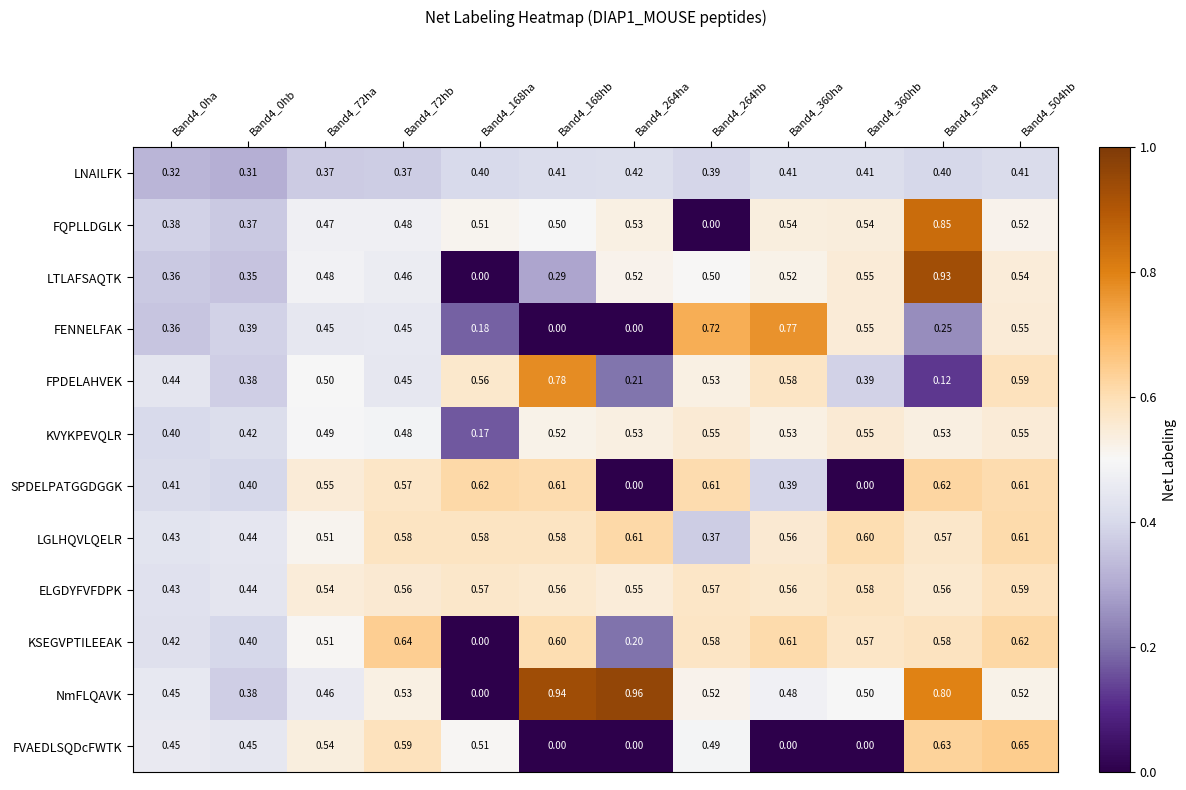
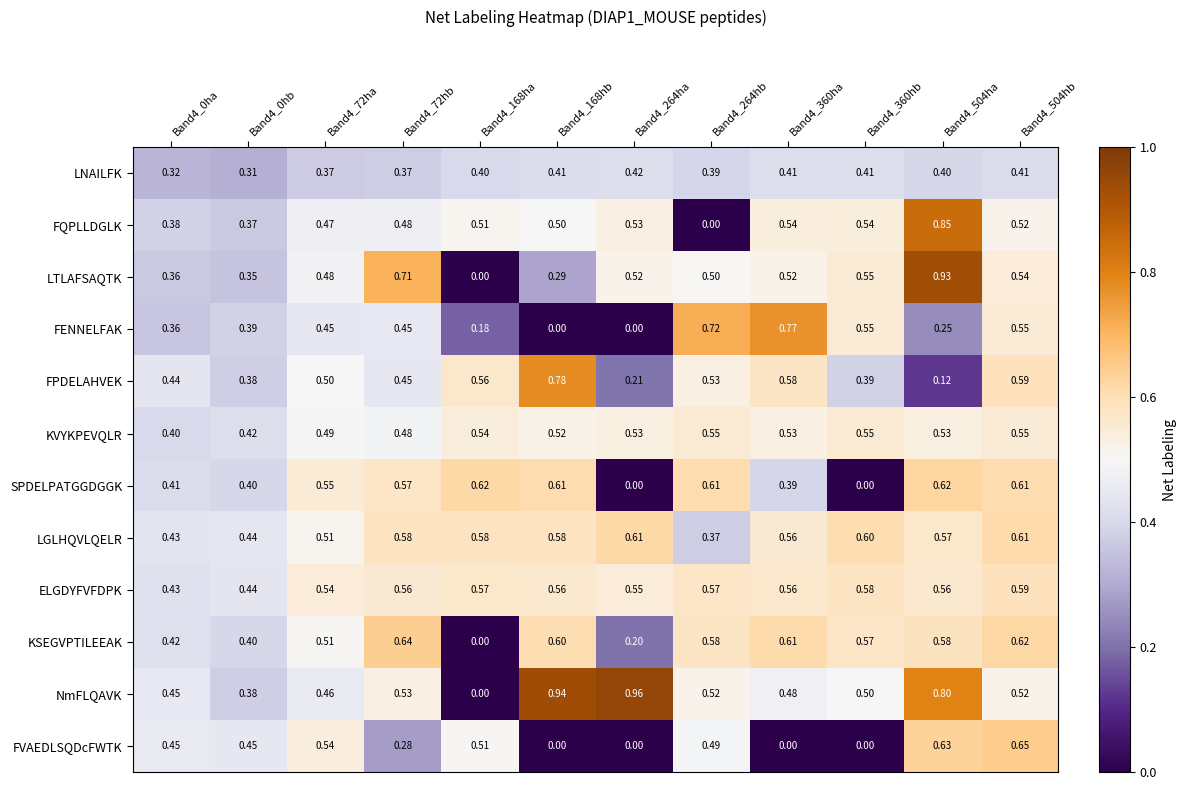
  {
    "LNAILFK": {
      "Band4_0ha": 0.32,
      "Band4_0hb": 0.31,
      "Band4_72ha": 0.37,
      "Band4_72hb": 0.37,
      "Band4_168ha": 0.40,
      "Band4_168hb": 0.41,
      "Band4_264ha": 0.42,
      "Band4_264hb": 0.39,
      "Band4_360ha": 0.41,
      "Band4_360hb": 0.41,
      "Band4_504ha": 0.40,
      "Band4_504hb": 0.41
    },
    "FQPLLDGLK": {
      "Band4_0ha": 0.38,
      "Band4_0hb": 0.37,
      "Band4_72ha": 0.47,
      "Band4_72hb": 0.48,
      "Band4_168ha": 0.51,
      "Band4_168hb": 0.50,
      "Band4_264ha": 0.53,
      "Band4_264hb": 0.00,
      "Band4_360ha": 0.54,
      "Band4_360hb": 0.54,
      "Band4_504ha": 0.85,
      "Band4_504hb": 0.52
    },
    "LTLAFSAQTK": {
      "Band4_0ha": 0.36,
      "Band4_0hb": 0.35,
      "Band4_72ha": 0.48,
-     "Band4_72hb": 0.46,
+     "Band4_72hb": 0.71,
      "Band4_168ha": 0.00,
      "Band4_168hb": 0.29,
      "Band4_264ha": 0.52,
      "Band4_264hb": 0.50,
      "Band4_360ha": 0.52,
      "Band4_360hb": 0.55,
      "Band4_504ha": 0.93,
      "Band4_504hb": 0.54
    },
    "FENNELFAK": {
      "Band4_0ha": 0.36,
      "Band4_0hb": 0.39,
      "Band4_72ha": 0.45,
      "Band4_72hb": 0.45,
      "Band4_168ha": 0.18,
      "Band4_168hb": 0.00,
      "Band4_264ha": 0.00,
      "Band4_264hb": 0.72,
      "Band4_360ha": 0.77,
      "Band4_360hb": 0.55,
      "Band4_504ha": 0.25,
      "Band4_504hb": 0.55
    },
    "FPDELAHVEK": {
      "Band4_0ha": 0.44,
      "Band4_0hb": 0.38,
      "Band4_72ha": 0.50,
      "Band4_72hb": 0.45,
      "Band4_168ha": 0.56,
      "Band4_168hb": 0.78,
      "Band4_264ha": 0.21,
      "Band4_264hb": 0.53,
      "Band4_360ha": 0.58,
      "Band4_360hb": 0.39,
      "Band4_504ha": 0.12,
      "Band4_504hb": 0.59
    },
    "KVYKPEVQLR": {
      "Band4_0ha": 0.40,
      "Band4_0hb": 0.42,
      "Band4_72ha": 0.49,
      "Band4_72hb": 0.48,
-     "Band4_168ha": 0.17,
+     "Band4_168ha": 0.54,
      "Band4_168hb": 0.52,
      "Band4_264ha": 0.53,
      "Band4_264hb": 0.55,
      "Band4_360ha": 0.53,
      "Band4_360hb": 0.55,
      "Band4_504ha": 0.53,
      "Band4_504hb": 0.55
    },
    "SPDELPATGGDGGK": {
      "Band4_0ha": 0.41,
      "Band4_0hb": 0.40,
      "Band4_72ha": 0.55,
      "Band4_72hb": 0.57,
      "Band4_168ha": 0.62,
      "Band4_168hb": 0.61,
      "Band4_264ha": 0.00,
      "Band4_264hb": 0.61,
      "Band4_360ha": 0.39,
      "Band4_360hb": 0.00,
      "Band4_504ha": 0.62,
      "Band4_504hb": 0.61
    },
    "LGLHQVLQELR": {
      "Band4_0ha": 0.43,
      "Band4_0hb": 0.44,
      "Band4_72ha": 0.51,
      "Band4_72hb": 0.58,
      "Band4_168ha": 0.58,
      "Band4_168hb": 0.58,
      "Band4_264ha": 0.61,
      "Band4_264hb": 0.37,
      "Band4_360ha": 0.56,
      "Band4_360hb": 0.60,
      "Band4_504ha": 0.57,
      "Band4_504hb": 0.61
    },
    "ELGDYFVFDPK": {
      "Band4_0ha": 0.43,
      "Band4_0hb": 0.44,
      "Band4_72ha": 0.54,
      "Band4_72hb": 0.56,
      "Band4_168ha": 0.57,
      "Band4_168hb": 0.56,
      "Band4_264ha": 0.55,
      "Band4_264hb": 0.57,
      "Band4_360ha": 0.56,
      "Band4_360hb": 0.58,
      "Band4_504ha": 0.56,
      "Band4_504hb": 0.59
    },
    "KSEGVPTILEEAK": {
      "Band4_0ha": 0.42,
      "Band4_0hb": 0.40,
      "Band4_72ha": 0.51,
      "Band4_72hb": 0.64,
      "Band4_168ha": 0.00,
      "Band4_168hb": 0.60,
      "Band4_264ha": 0.20,
      "Band4_264hb": 0.58,
      "Band4_360ha": 0.61,
      "Band4_360hb": 0.57,
      "Band4_504ha": 0.58,
      "Band4_504hb": 0.62
    },
    "NmFLQAVK": {
      "Band4_0ha": 0.45,
      "Band4_0hb": 0.38,
      "Band4_72ha": 0.46,
      "Band4_72hb": 0.53,
      "Band4_168ha": 0.00,
      "Band4_168hb": 0.94,
      "Band4_264ha": 0.96,
      "Band4_264hb": 0.52,
      "Band4_360ha": 0.48,
      "Band4_360hb": 0.50,
      "Band4_504ha": 0.80,
      "Band4_504hb": 0.52
    },
    "FVAEDLSQDcFWTK": {
      "Band4_0ha": 0.45,
      "Band4_0hb": 0.45,
      "Band4_72ha": 0.54,
-     "Band4_72hb": 0.59,
+     "Band4_72hb": 0.28,
      "Band4_168ha": 0.51,
      "Band4_168hb": 0.00,
      "Band4_264ha": 0.00,
      "Band4_264hb": 0.49,
      "Band4_360ha": 0.00,
      "Band4_360hb": 0.00,
      "Band4_504ha": 0.63,
      "Band4_504hb": 0.65
    }
  }
